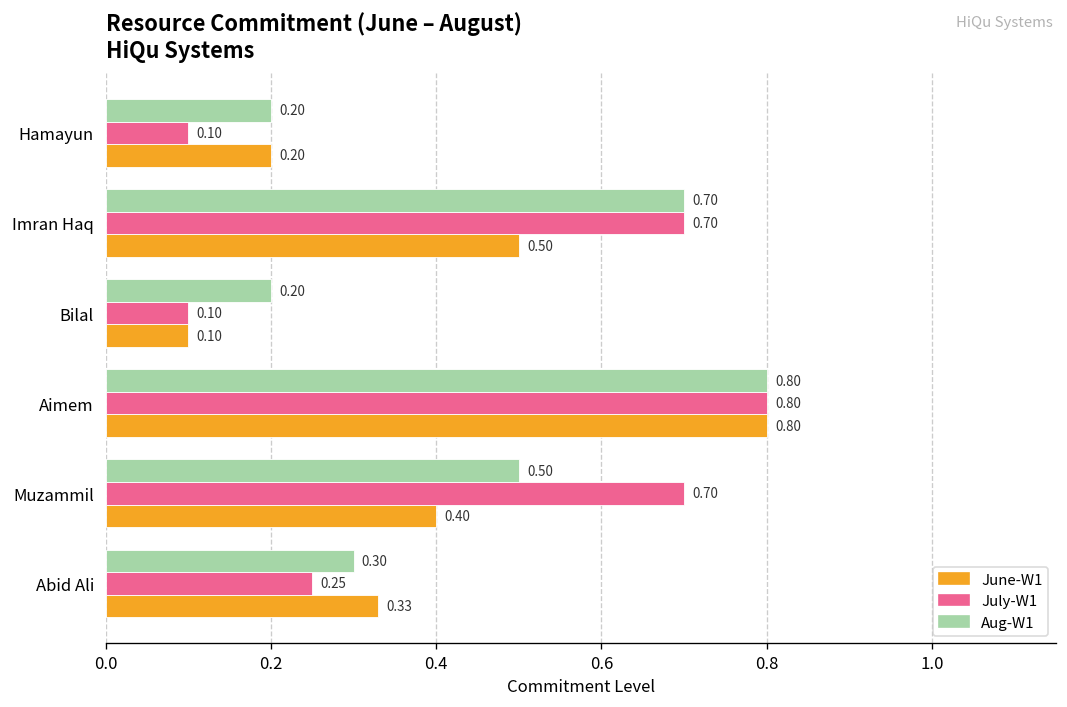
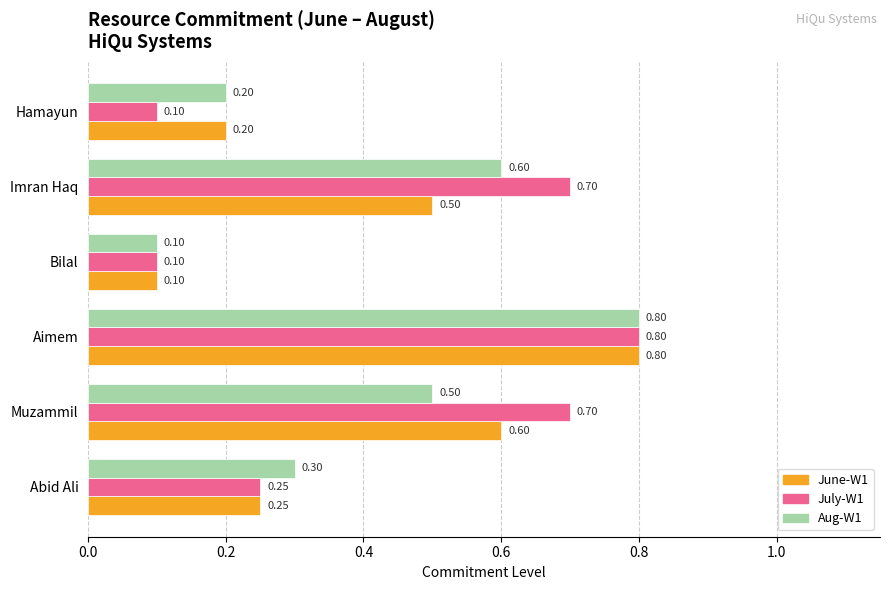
  {
    "June-W1": {
      "Hamayun": 0.20,
      "Imran Haq": 0.50,
      "Bilal": 0.10,
      "Aimem": 0.80,
-     "Muzammil": 0.40,
-     "Abid Ali": 0.33
+     "Muzammil": 0.60,
+     "Abid Ali": 0.25
    },
    "July-W1": {
      "Hamayun": 0.10,
      "Imran Haq": 0.70,
      "Bilal": 0.10,
      "Aimem": 0.80,
      "Muzammil": 0.70,
      "Abid Ali": 0.25
    },
    "Aug-W1": {
      "Hamayun": 0.20,
-     "Imran Haq": 0.70,
-     "Bilal": 0.20,
+     "Imran Haq": 0.60,
+     "Bilal": 0.10,
      "Aimem": 0.80,
      "Muzammil": 0.50,
      "Abid Ali": 0.30
    }
  }
